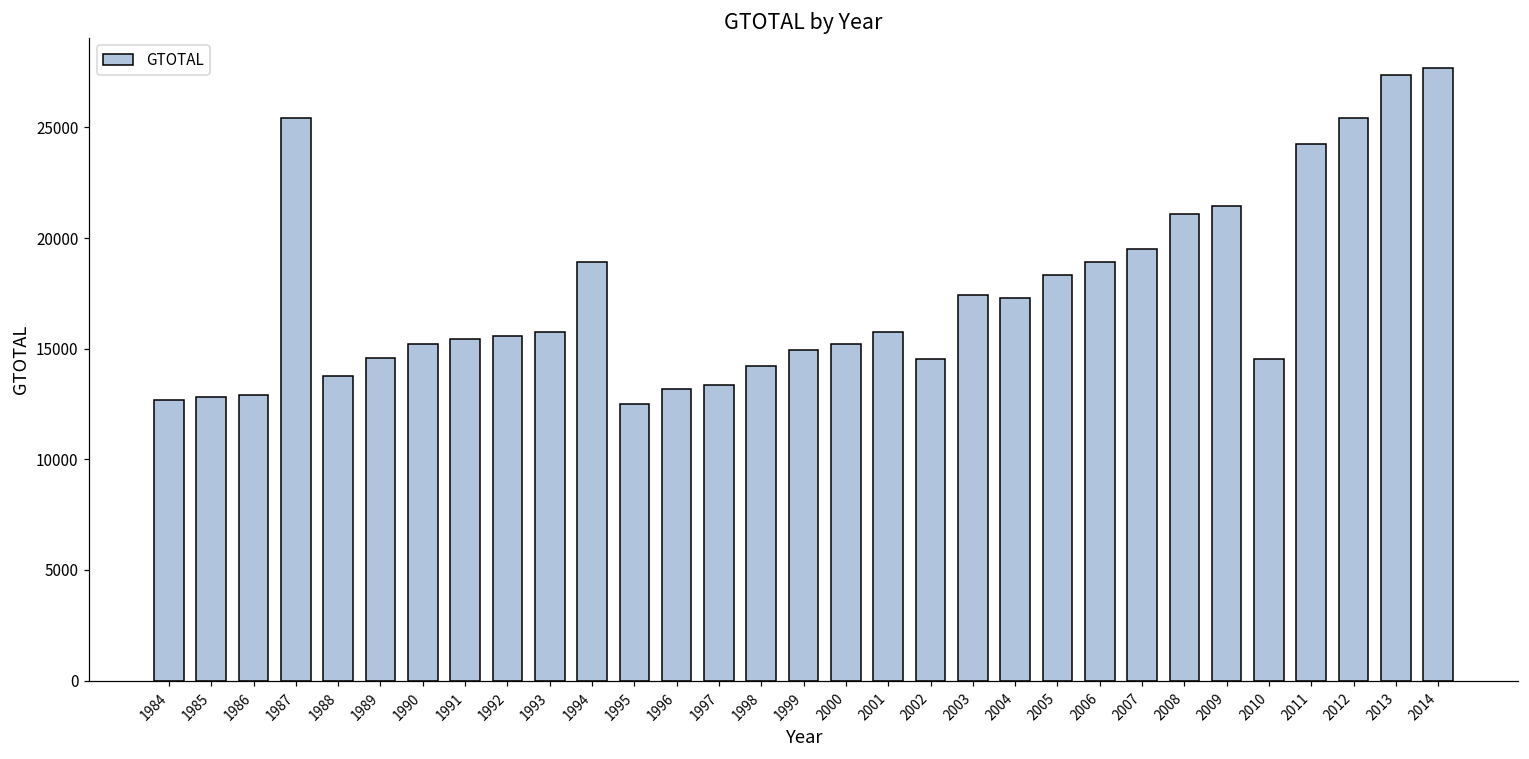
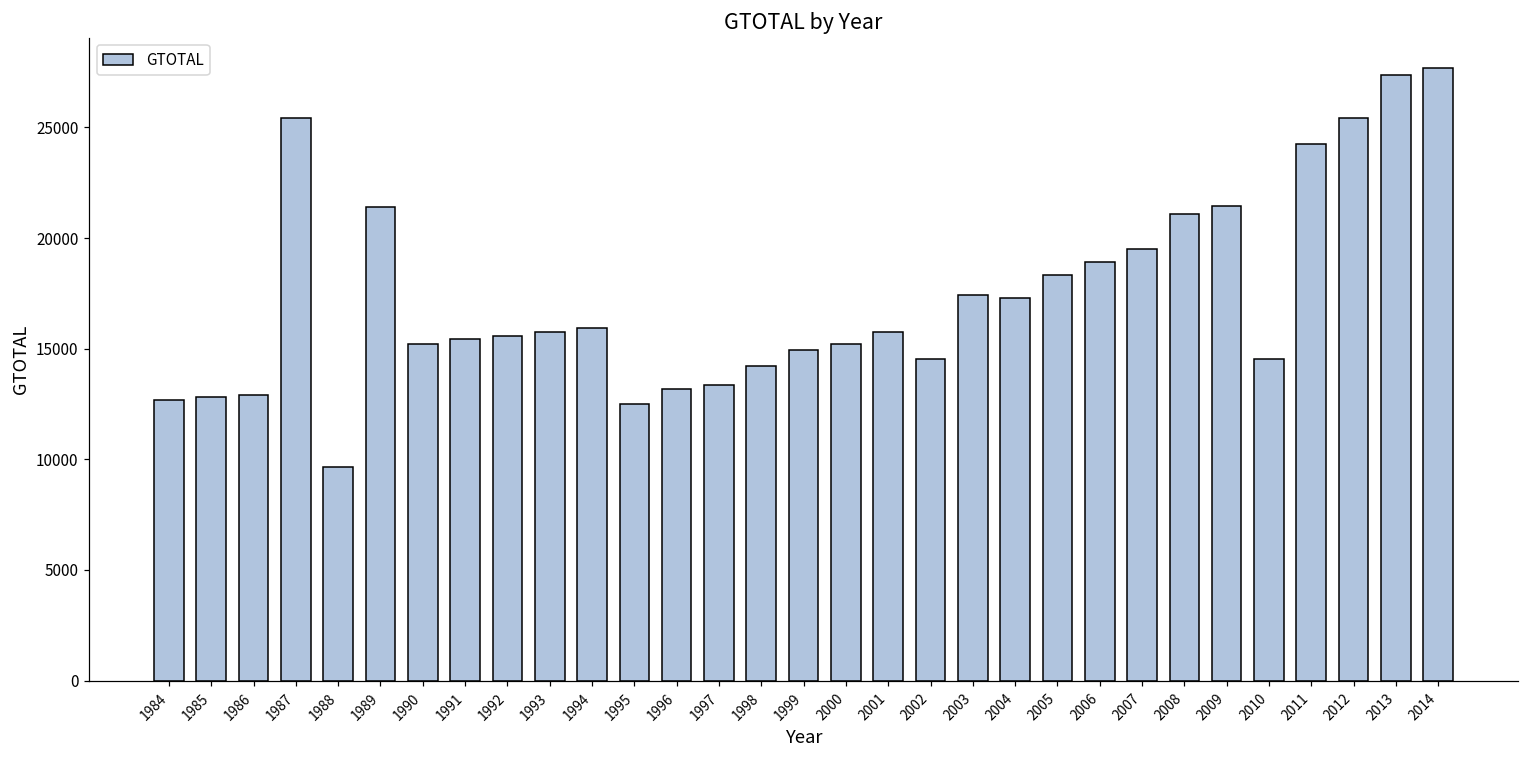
  {
    "1984": 12700,
    "1985": 12800,
    "1986": 12900,
    "1987": 25400,
-   "1988": 13800,
-   "1989": 14600,
+   "1988": 9600,
+   "1989": 21400,
    "1990": 15200,
    "1991": 15500,
    "1992": 15600,
    "1993": 15800,
-   "1994": 18900,
+   "1994": 15900,
    "1995": 12500,
    "1996": 13200,
    "1997": 13300,
    "1998": 14200,
    "1999": 14900,
    "2000": 15200,
    "2001": 15700,
    "2002": 14600,
    "2003": 17400,
    "2004": 17300,
    "2005": 18300,
    "2006": 18900,
    "2007": 19500,
    "2008": 21100,
    "2009": 21500,
    "2010": 14600,
    "2011": 24300,
    "2012": 25400,
    "2013": 27400,
    "2014": 27700
  }
